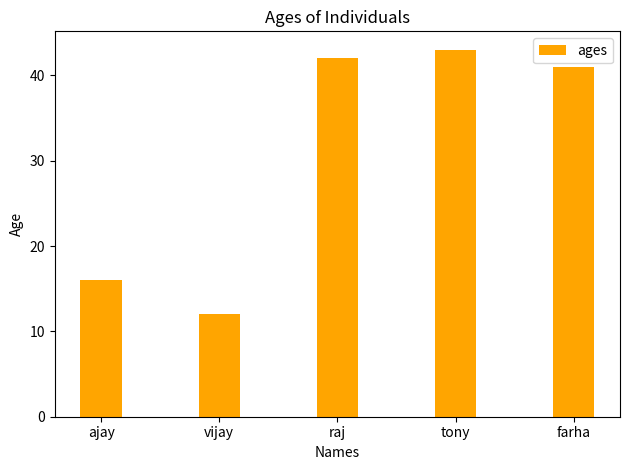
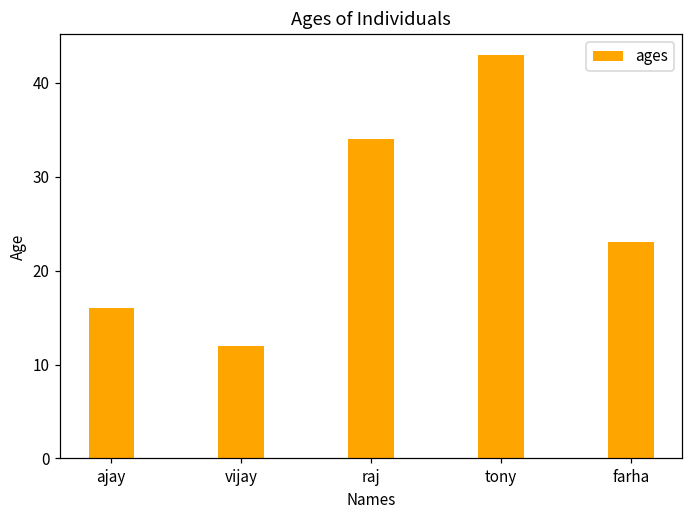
  {
    "ajay": 16,
    "vijay": 12,
-   "raj": 42,
+   "raj": 34,
    "tony": 43,
-   "farha": 41
+   "farha": 23
  }
